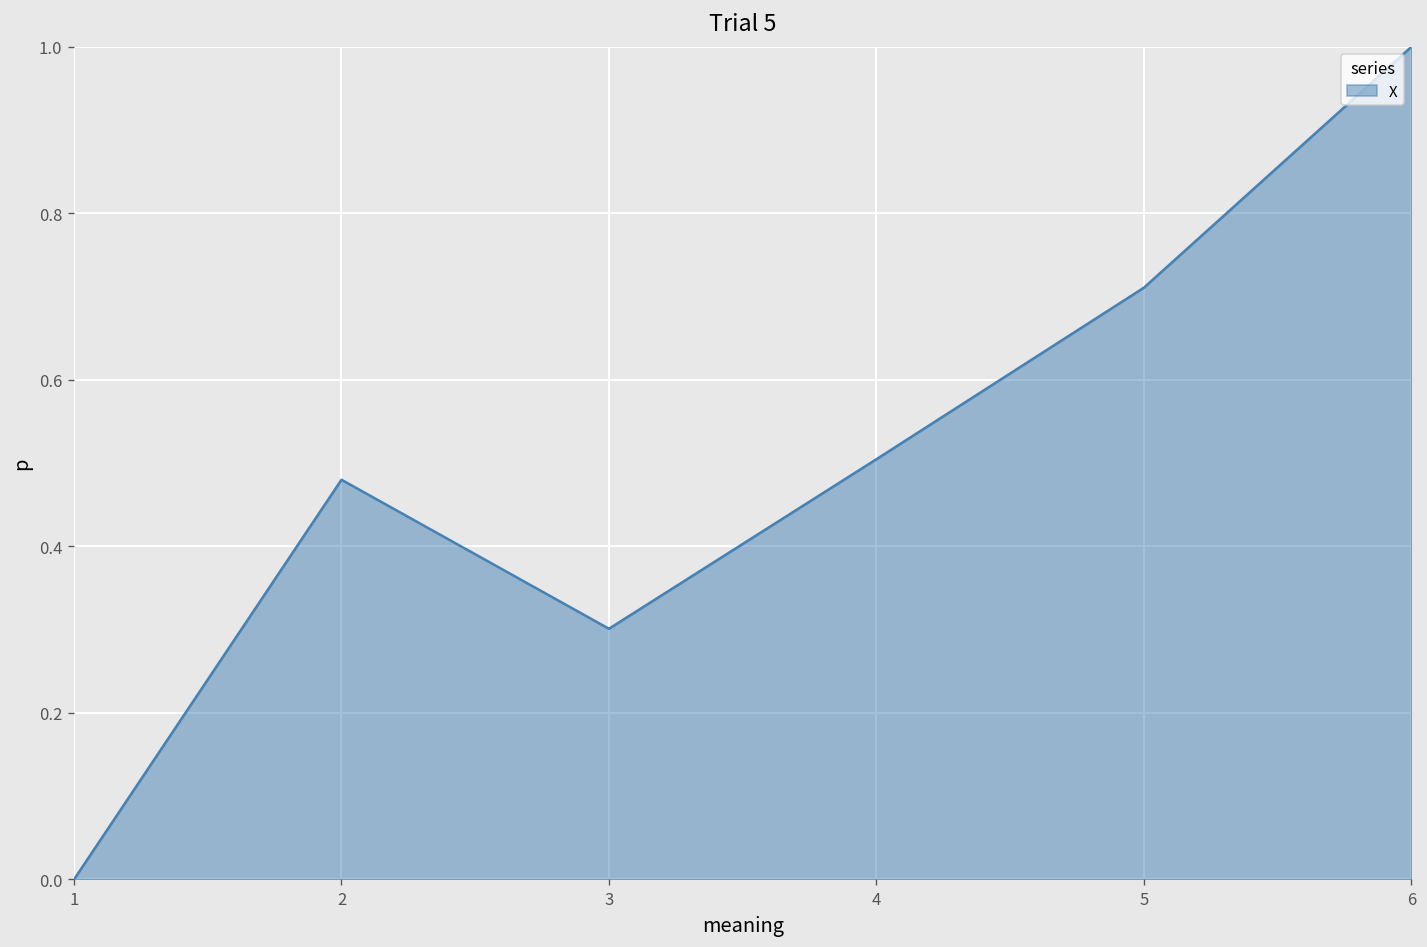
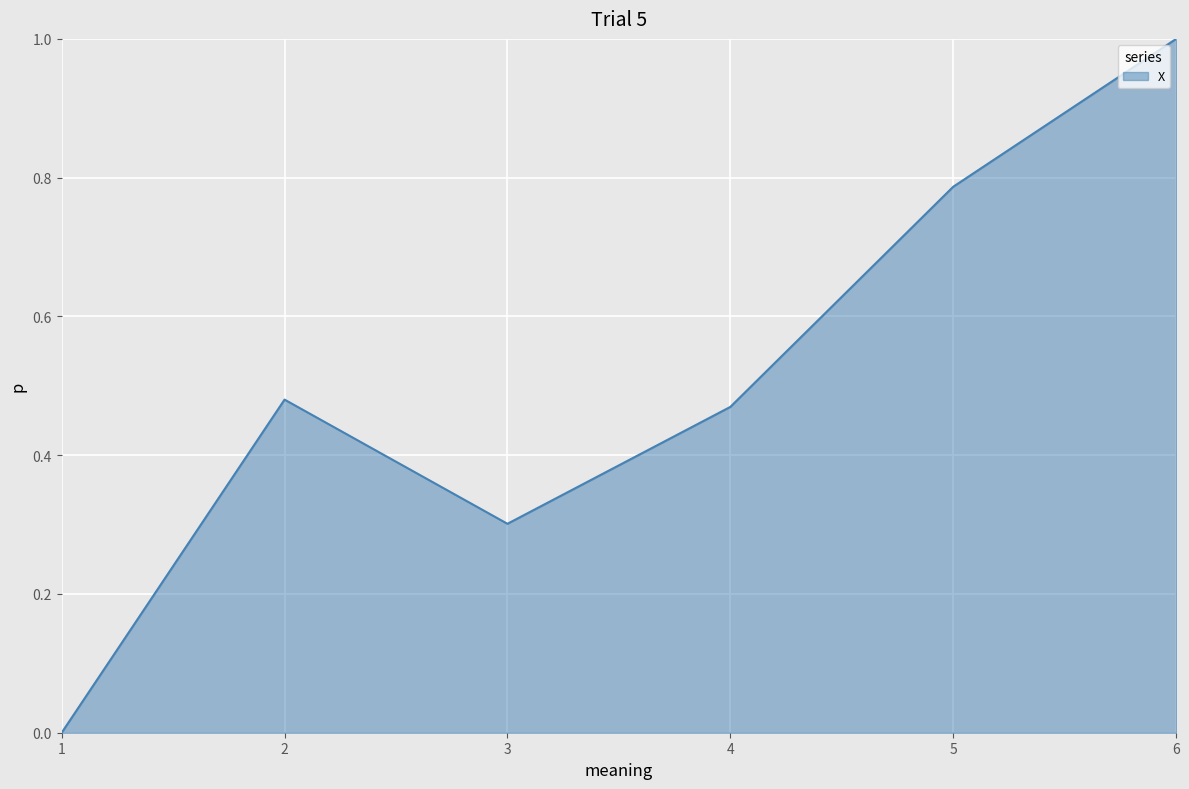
  {
    "1": 0.00,
    "2": 0.48,
    "3": 0.30,
-   "4": 0.50,
-   "5": 0.71,
+   "4": 0.47,
+   "5": 0.79,
    "6": 1.00
  }
